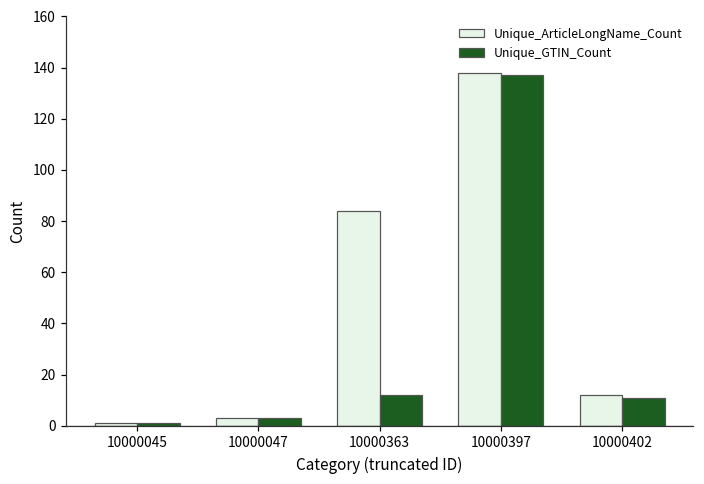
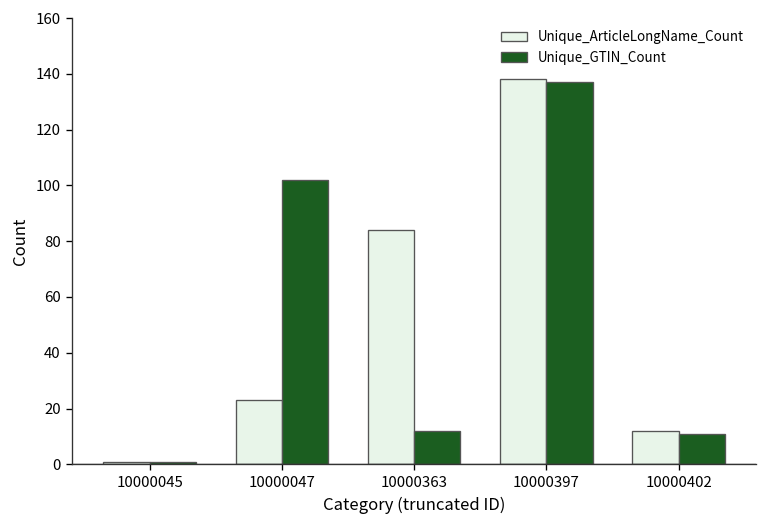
  {
    "Unique_ArticleLongName_Count": {
-     "10000047": 3,
+     "10000047": 23,
      "10000363": 84,
      "10000397": 138,
      "10000402": 12
    },
    "Unique_GTIN_Count": {
-     "10000047": 3,
+     "10000047": 102,
      "10000363": 12,
      "10000397": 137,
      "10000402": 11
    }
  }
